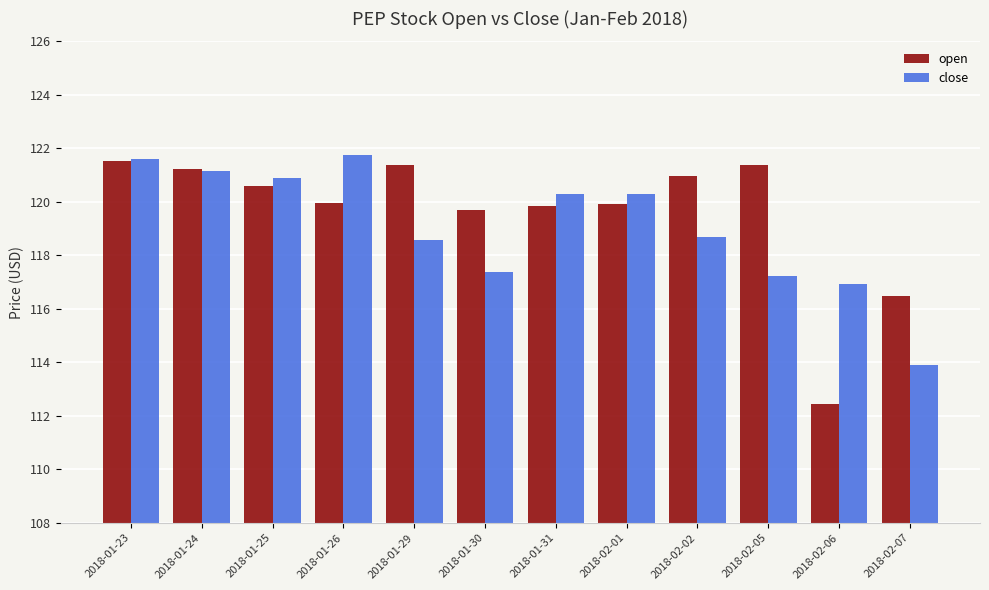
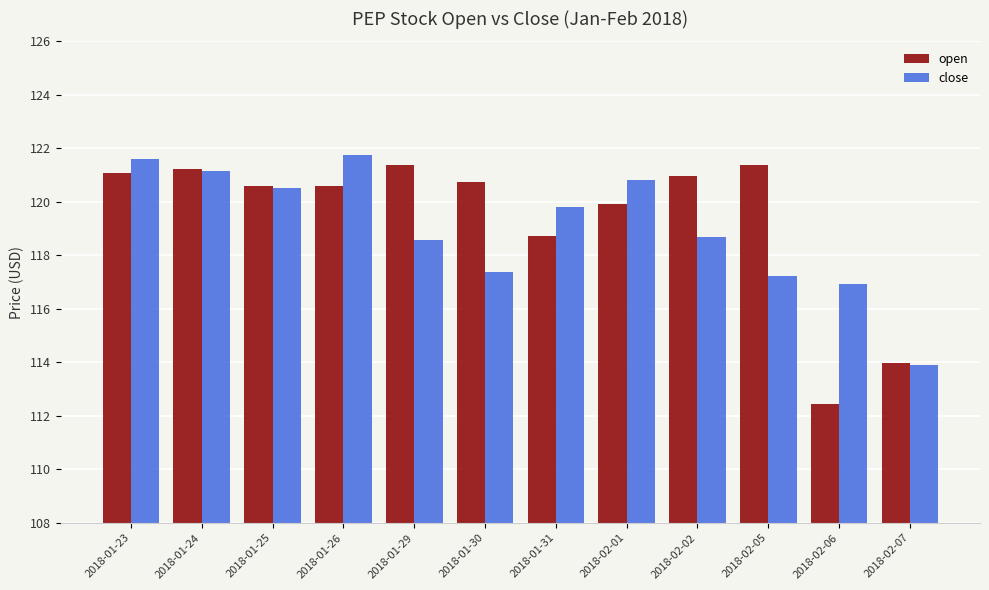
  {
    "open": {
-     "2018-01-23": 121.5,
+     "2018-01-23": 121.1,
      "2018-01-24": 121.2,
      "2018-01-25": 120.6,
-     "2018-01-26": 120.0,
+     "2018-01-26": 120.6,
      "2018-01-29": 121.4,
-     "2018-01-30": 119.7,
-     "2018-01-31": 119.8,
+     "2018-01-30": 120.7,
+     "2018-01-31": 118.7,
      "2018-02-01": 119.9,
      "2018-02-02": 121.0,
      "2018-02-05": 121.4,
      "2018-02-06": 112.4,
-     "2018-02-07": 116.5
+     "2018-02-07": 114.0
    },
    "close": {
      "2018-01-23": 121.6,
      "2018-01-24": 121.1,
-     "2018-01-25": 120.9,
+     "2018-01-25": 120.5,
      "2018-01-26": 121.8,
      "2018-01-29": 118.6,
      "2018-01-30": 117.4,
-     "2018-01-31": 120.3,
-     "2018-02-01": 120.3,
+     "2018-01-31": 119.8,
+     "2018-02-01": 120.8,
      "2018-02-02": 118.7,
      "2018-02-05": 117.2,
      "2018-02-06": 116.9,
      "2018-02-07": 113.9
    }
  }
